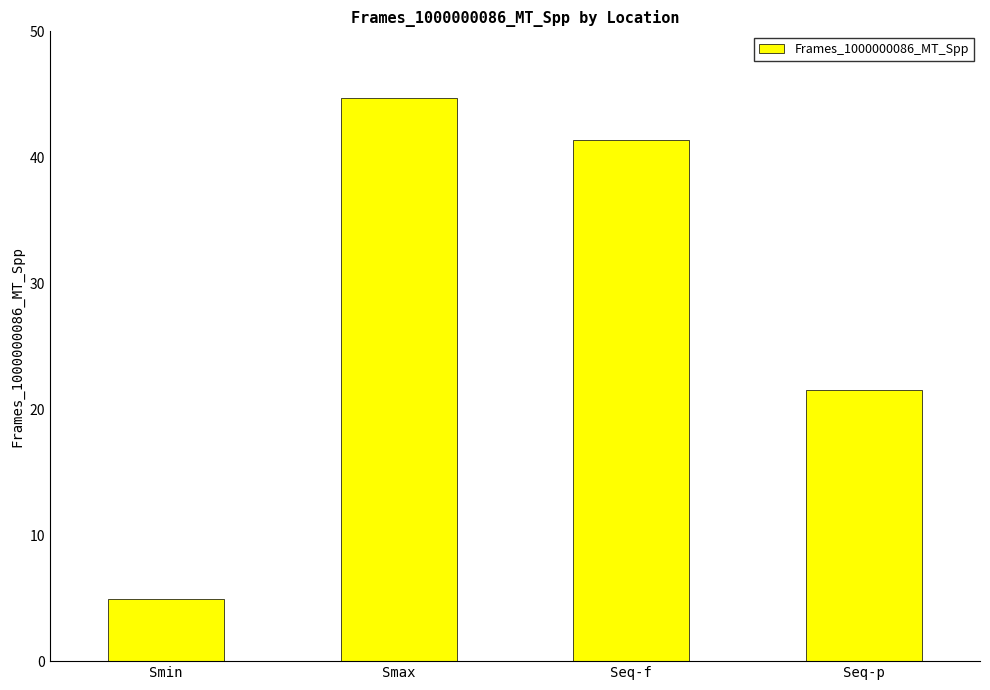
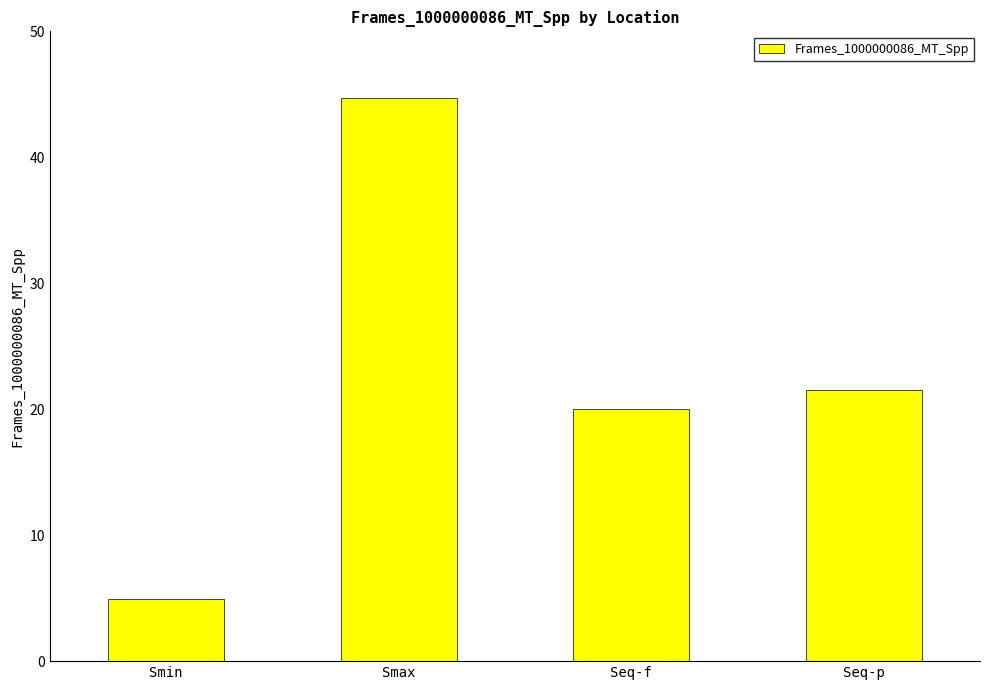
  {
    "Smin": 4.9,
    "Smax": 44.7,
-   "Seq-f": 41.3,
+   "Seq-f": 20.0,
    "Seq-p": 21.5
  }
